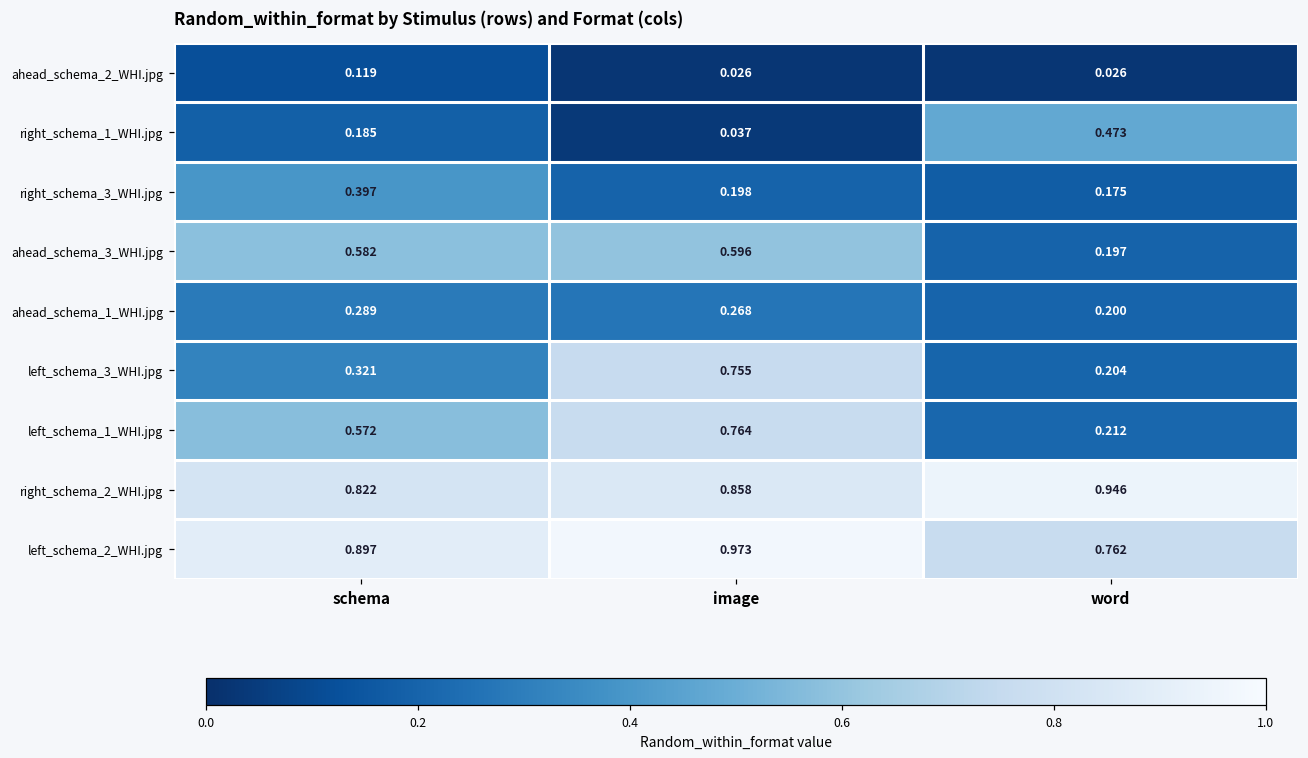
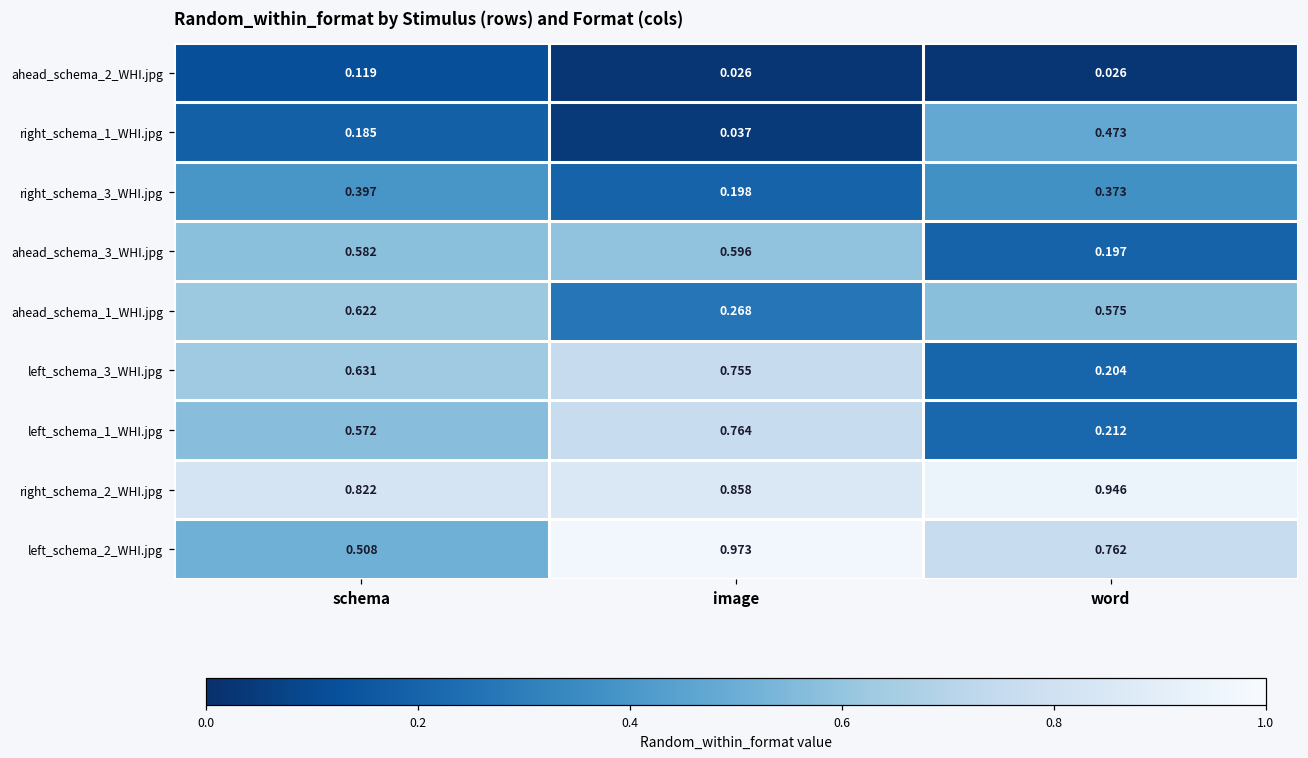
  {
    "ahead_schema_2_WHI.jpg": {
      "schema": 0.119,
      "image": 0.026,
      "word": 0.026
    },
    "right_schema_1_WHI.jpg": {
      "schema": 0.185,
      "image": 0.037,
      "word": 0.473
    },
    "right_schema_3_WHI.jpg": {
      "schema": 0.397,
      "image": 0.198,
-     "word": 0.175
+     "word": 0.373
    },
    "ahead_schema_3_WHI.jpg": {
      "schema": 0.582,
      "image": 0.596,
      "word": 0.197
    },
    "ahead_schema_1_WHI.jpg": {
-     "schema": 0.289,
+     "schema": 0.622,
      "image": 0.268,
-     "word": 0.200
+     "word": 0.575
    },
    "left_schema_3_WHI.jpg": {
-     "schema": 0.321,
+     "schema": 0.631,
      "image": 0.755,
      "word": 0.204
    },
    "left_schema_1_WHI.jpg": {
      "schema": 0.572,
      "image": 0.764,
      "word": 0.212
    },
    "right_schema_2_WHI.jpg": {
      "schema": 0.822,
      "image": 0.858,
      "word": 0.946
    },
    "left_schema_2_WHI.jpg": {
-     "schema": 0.897,
+     "schema": 0.508,
      "image": 0.973,
      "word": 0.762
    }
  }
